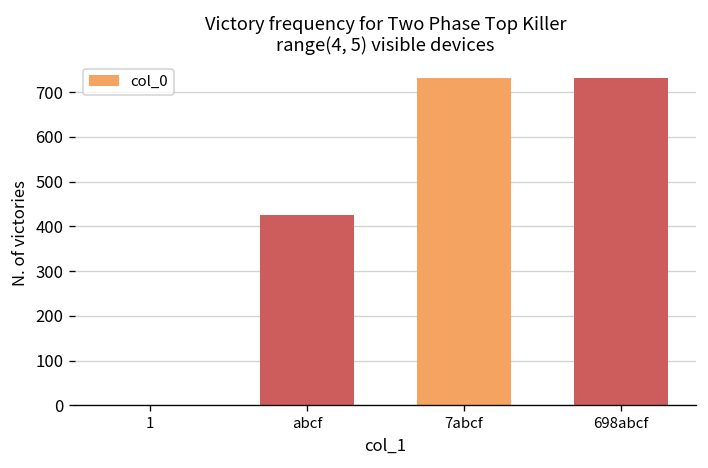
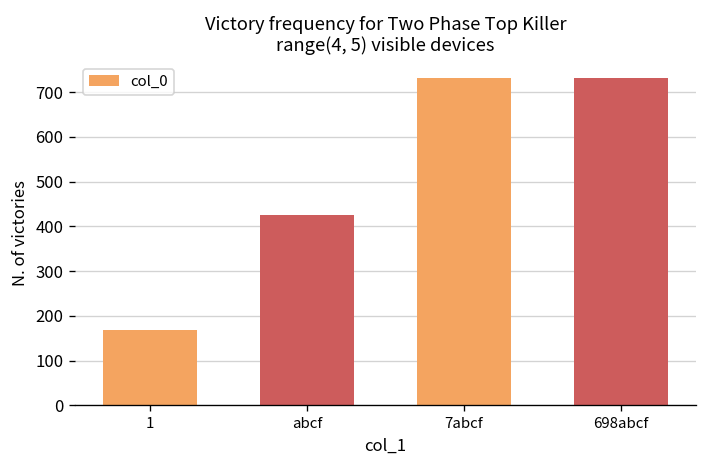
  {
-   "1": 0,
+   "1": 170,
    "abcf": 430,
    "7abcf": 730,
    "698abcf": 730
  }
